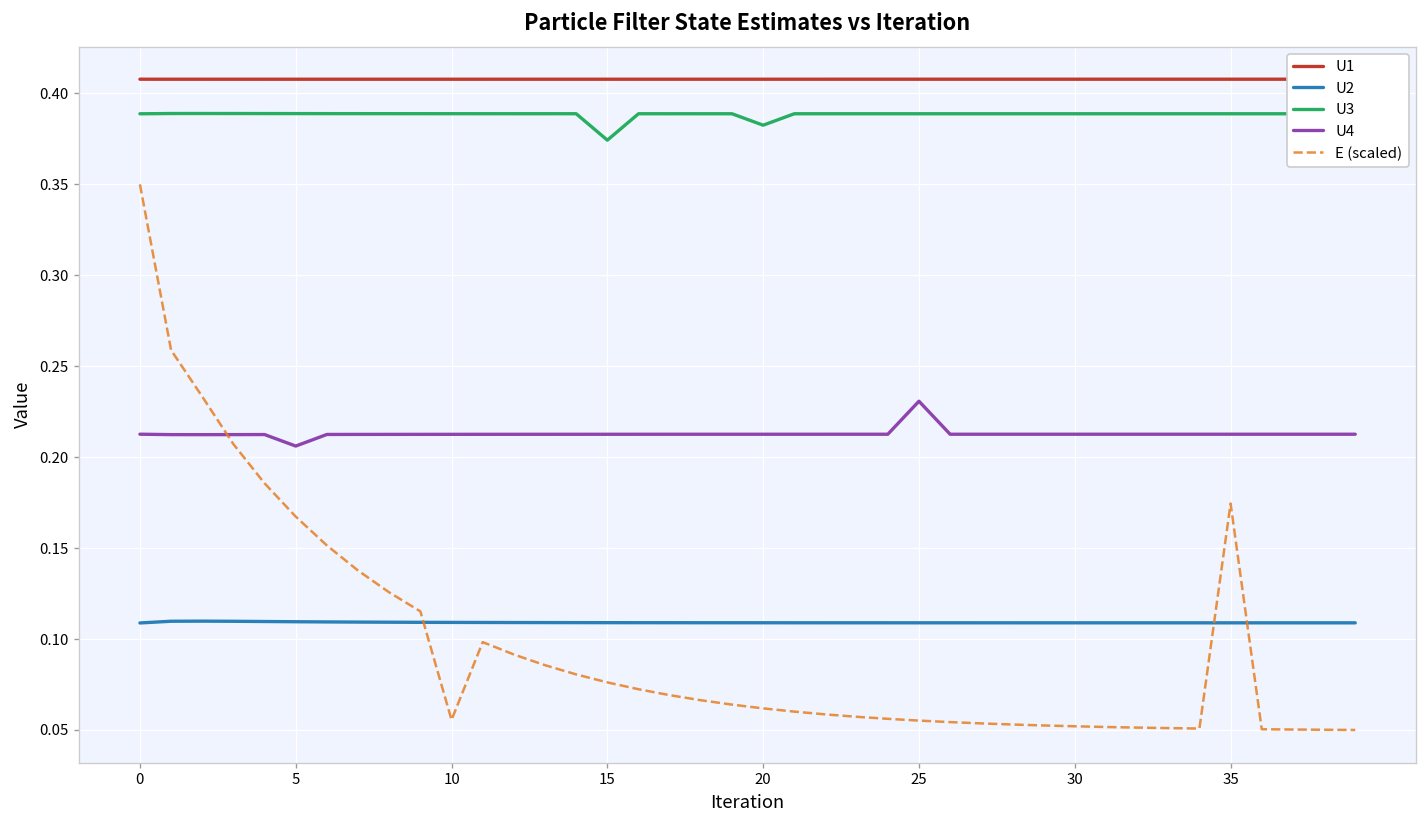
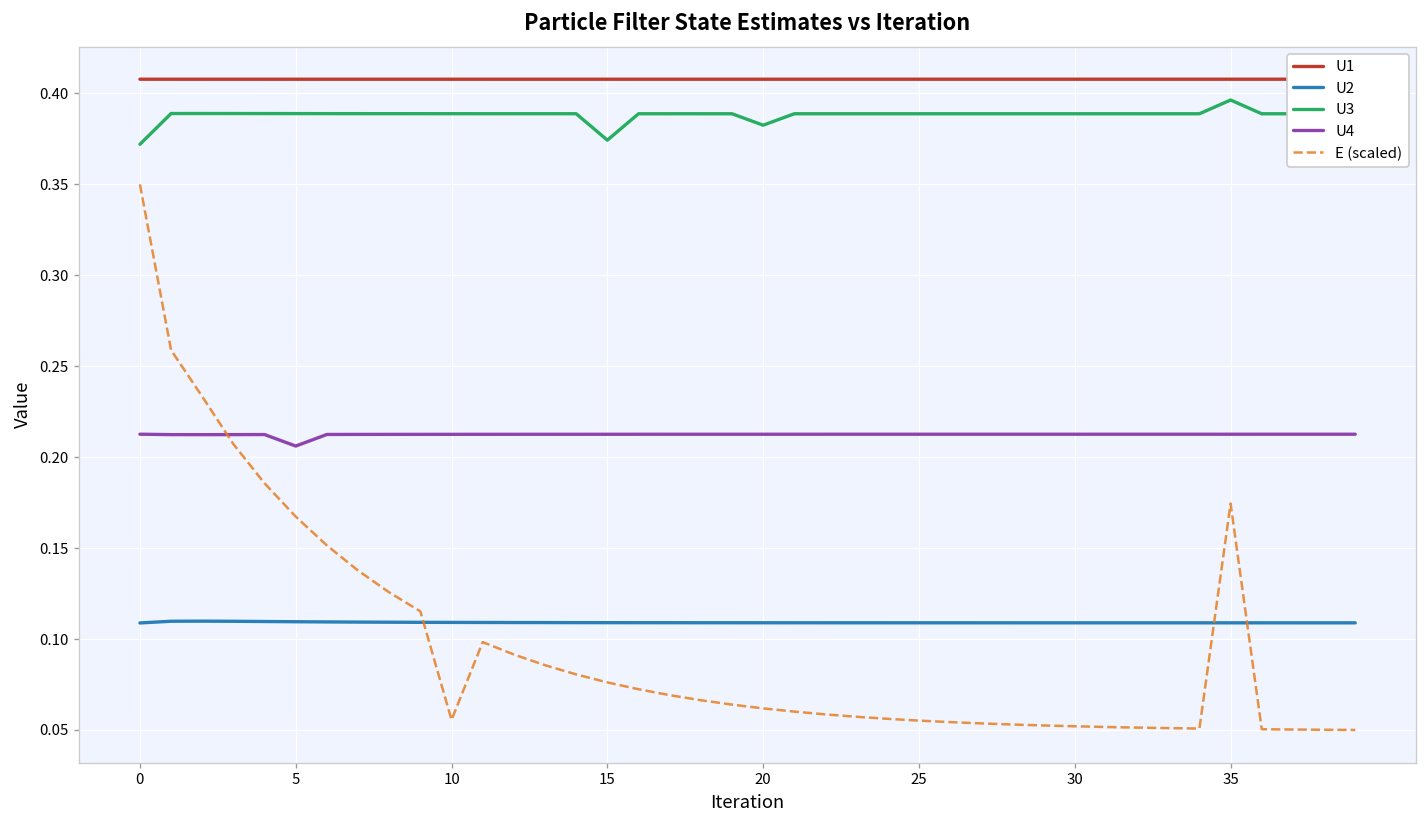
  {
    "U1": {
      "0": 0.408,
      "5": 0.408,
      "10": 0.408,
      "15": 0.408,
      "20": 0.408,
      "25": 0.408,
      "30": 0.408,
      "35": 0.408
    },
    "U2": {
      "0": 0.109,
      "5": 0.110,
      "10": 0.109,
      "15": 0.109,
      "20": 0.109,
      "25": 0.109,
      "30": 0.109,
      "35": 0.109
    },
    "U3": {
-     "0": 0.389,
+     "0": 0.372,
      "5": 0.389,
      "10": 0.389,
      "15": 0.374,
      "20": 0.383,
      "25": 0.389,
      "30": 0.389,
-     "35": 0.389
+     "35": 0.396
    },
    "U4": {
      "0": 0.213,
      "5": 0.206,
      "10": 0.213,
      "15": 0.213,
      "20": 0.213,
-     "25": 0.231,
+     "25": 0.213,
      "30": 0.213,
      "35": 0.213
    },
    "E (scaled)": {
      "0": 0.350,
      "5": 0.167,
      "10": 0.056,
      "15": 0.076,
      "20": 0.062,
      "25": 0.055,
      "30": 0.052,
      "35": 0.174
    }
  }
